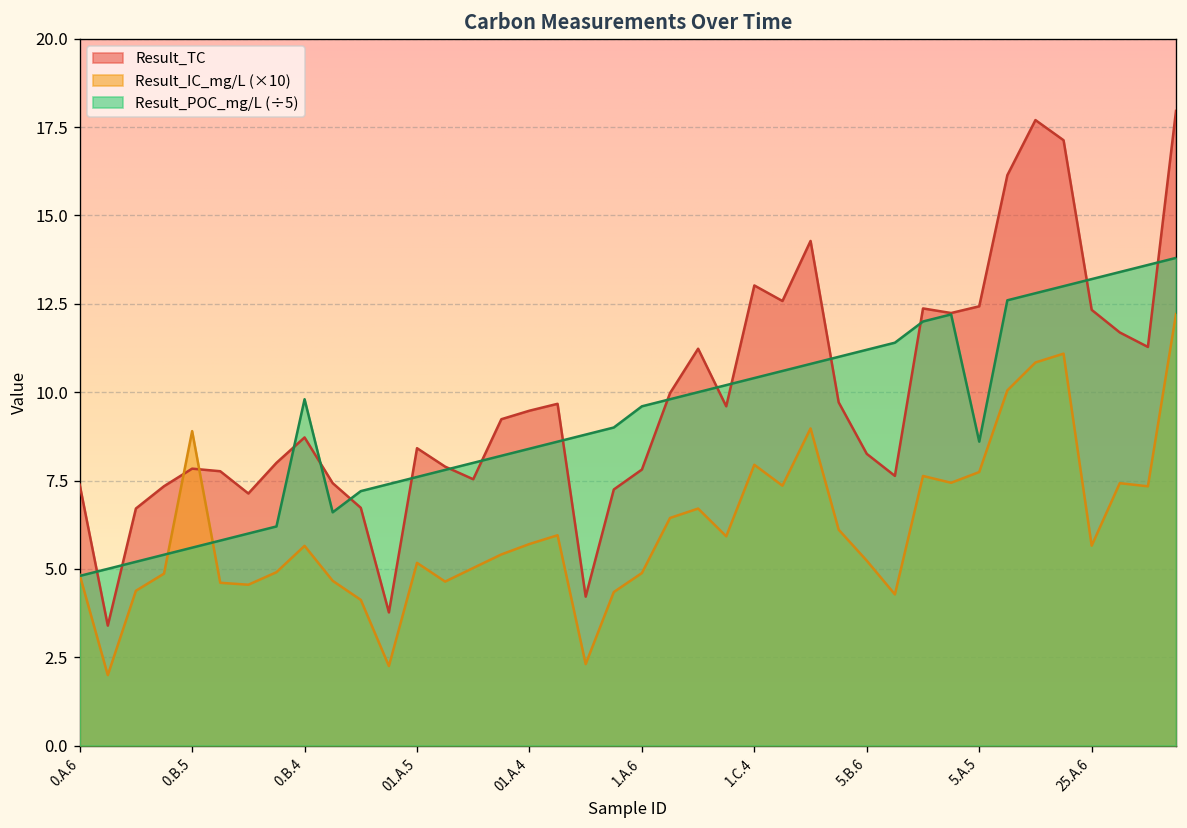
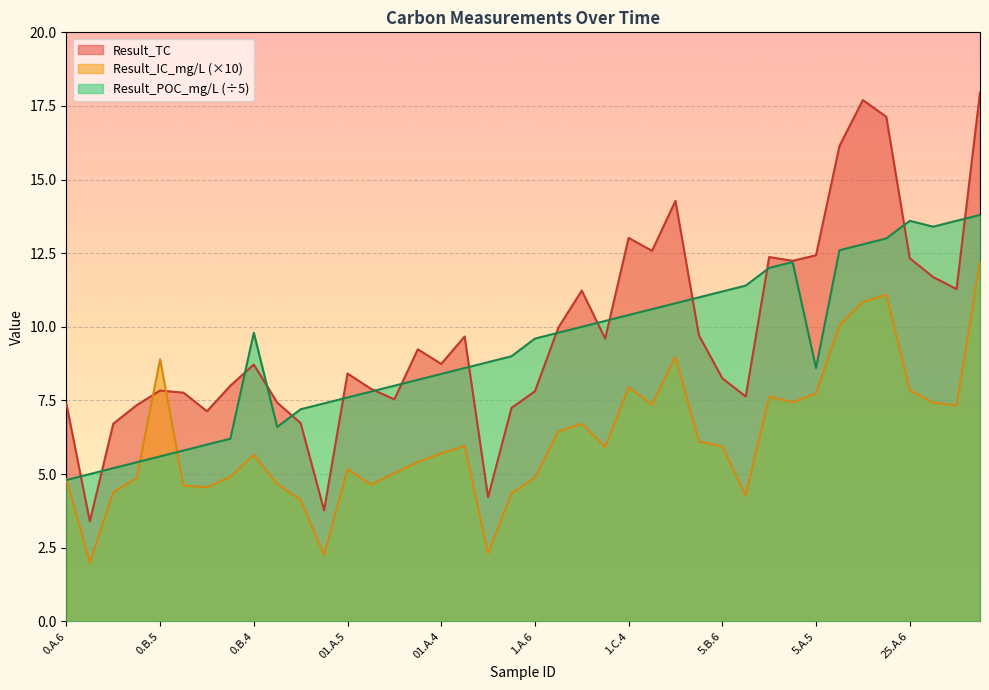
  {
    "Result_TC": {
      "0.A.6": 7.4,
      "0.B.5": 7.8,
      "0.B.4": 8.7,
      "01.A.5": 8.4,
-     "01.A.4": 9.5,
+     "01.A.4": 8.7,
      "1.A.6": 7.8,
      "1.C.4": 13.0,
      "5.B.6": 8.3,
      "5.A.5": 12.4,
      "25.A.6": 12.3
    },
    "Result_IC_mg/L (×10)": {
      "0.B.5": 8.9,
      "0.B.4": 5.7,
      "01.A.5": 5.2,
      "01.A.4": 5.7,
      "1.A.6": 4.9,
      "1.C.4": 7.9,
-     "5.B.6": 5.2,
+     "5.B.6": 5.9,
      "5.A.5": 7.7,
-     "25.A.6": 5.7
+     "25.A.6": 7.8
    },
    "Result_POC_mg/L (÷5)": {
      "0.B.5": 5.6,
      "0.B.4": 9.8,
      "01.A.5": 7.6,
      "01.A.4": 8.4,
      "1.A.6": 9.6,
      "1.C.4": 10.4,
      "5.B.6": 11.2,
      "5.A.5": 8.6,
-     "25.A.6": 13.2
+     "25.A.6": 13.6
    }
  }
